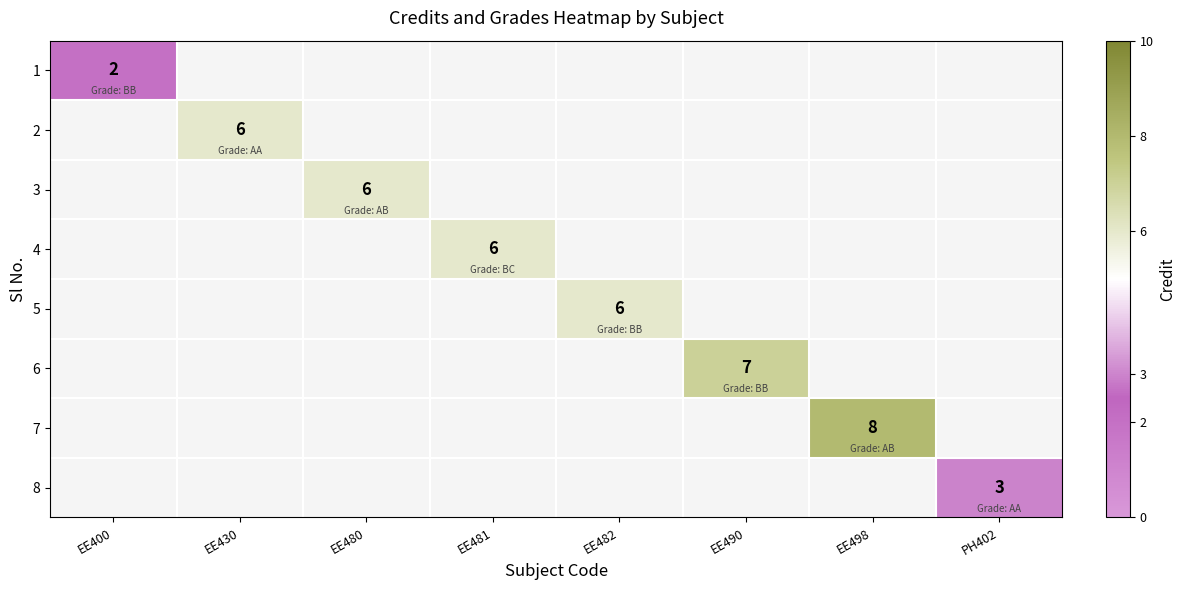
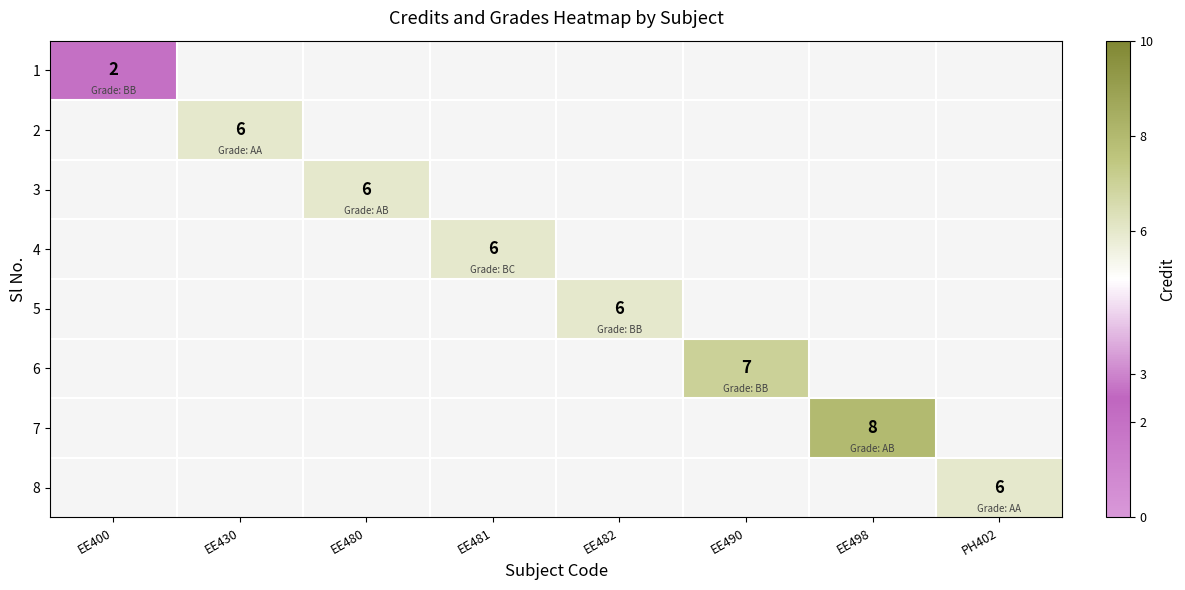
  {
    "8": {
-     "PH402": 3
+     "PH402": 6
    }
  }
